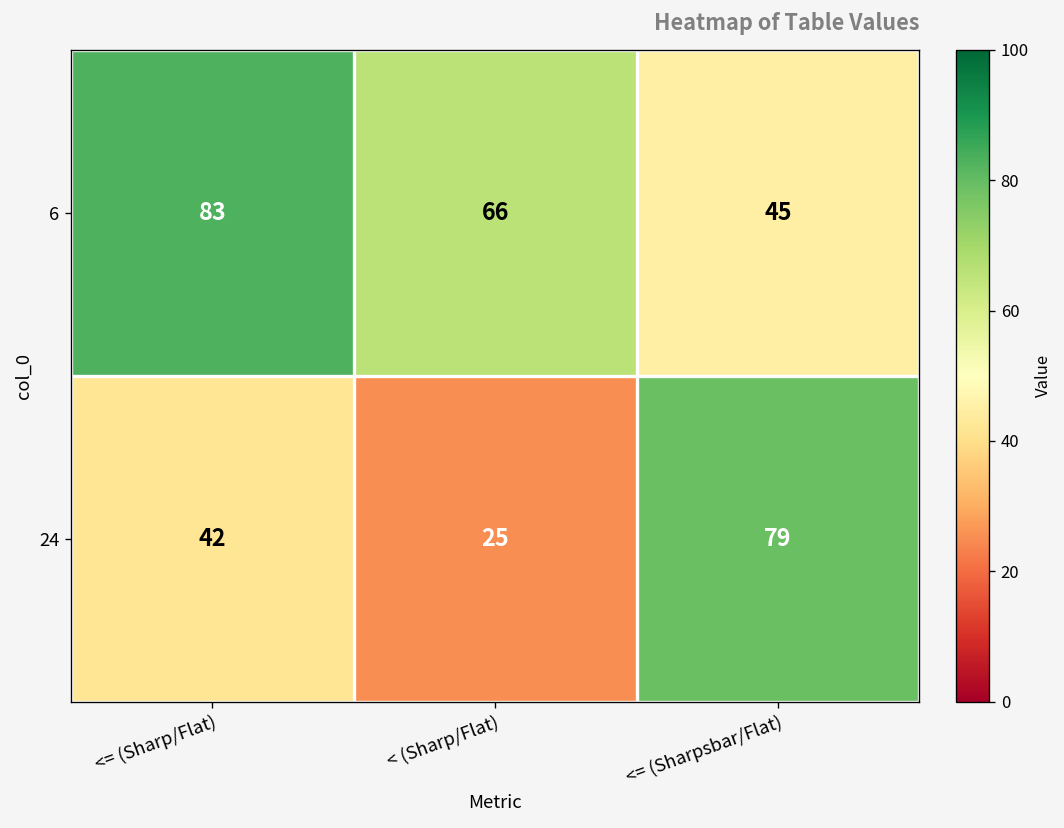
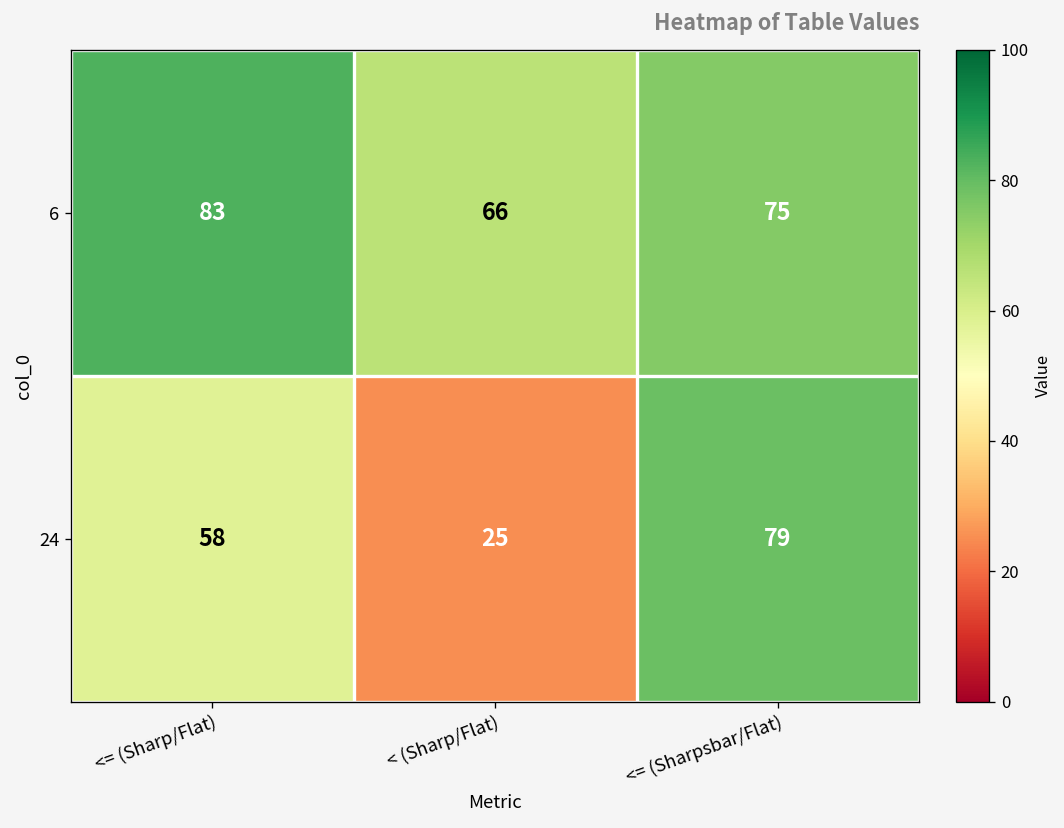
  {
    "6": {
      "<= (Sharp/Flat)": 83,
      "< (Sharp/Flat)": 66,
-     "<= (Sharpsbar/Flat)": 45
+     "<= (Sharpsbar/Flat)": 75
    },
    "24": {
-     "<= (Sharp/Flat)": 42,
+     "<= (Sharp/Flat)": 58,
      "< (Sharp/Flat)": 25,
      "<= (Sharpsbar/Flat)": 79
    }
  }
